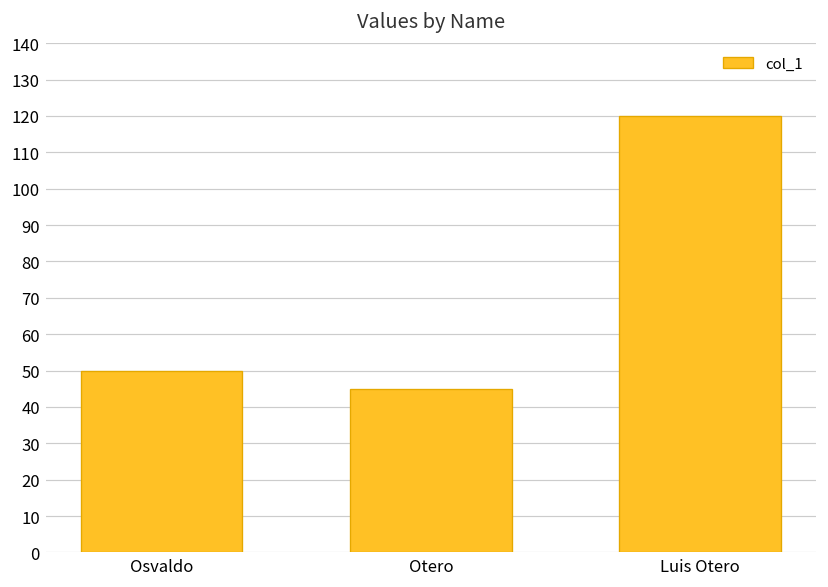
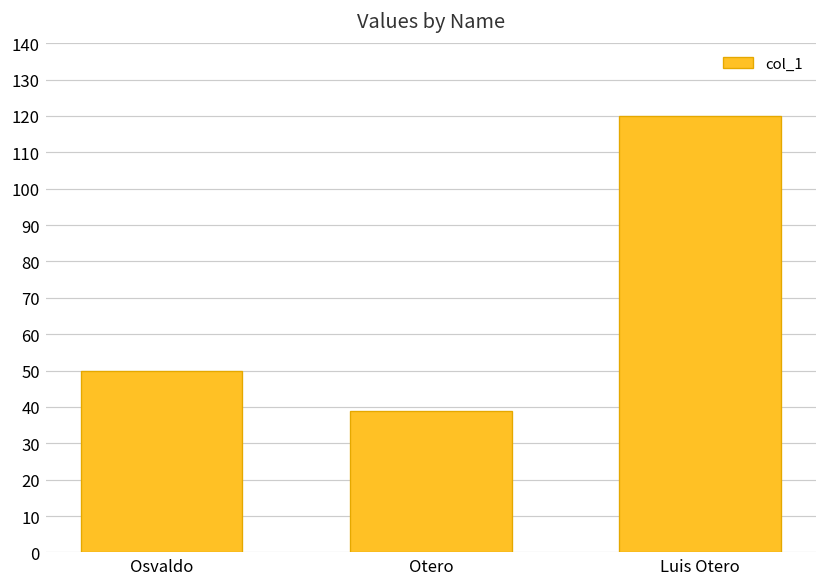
  {
    "Osvaldo": 50,
-   "Otero": 45,
+   "Otero": 39,
    "Luis Otero": 120
  }
